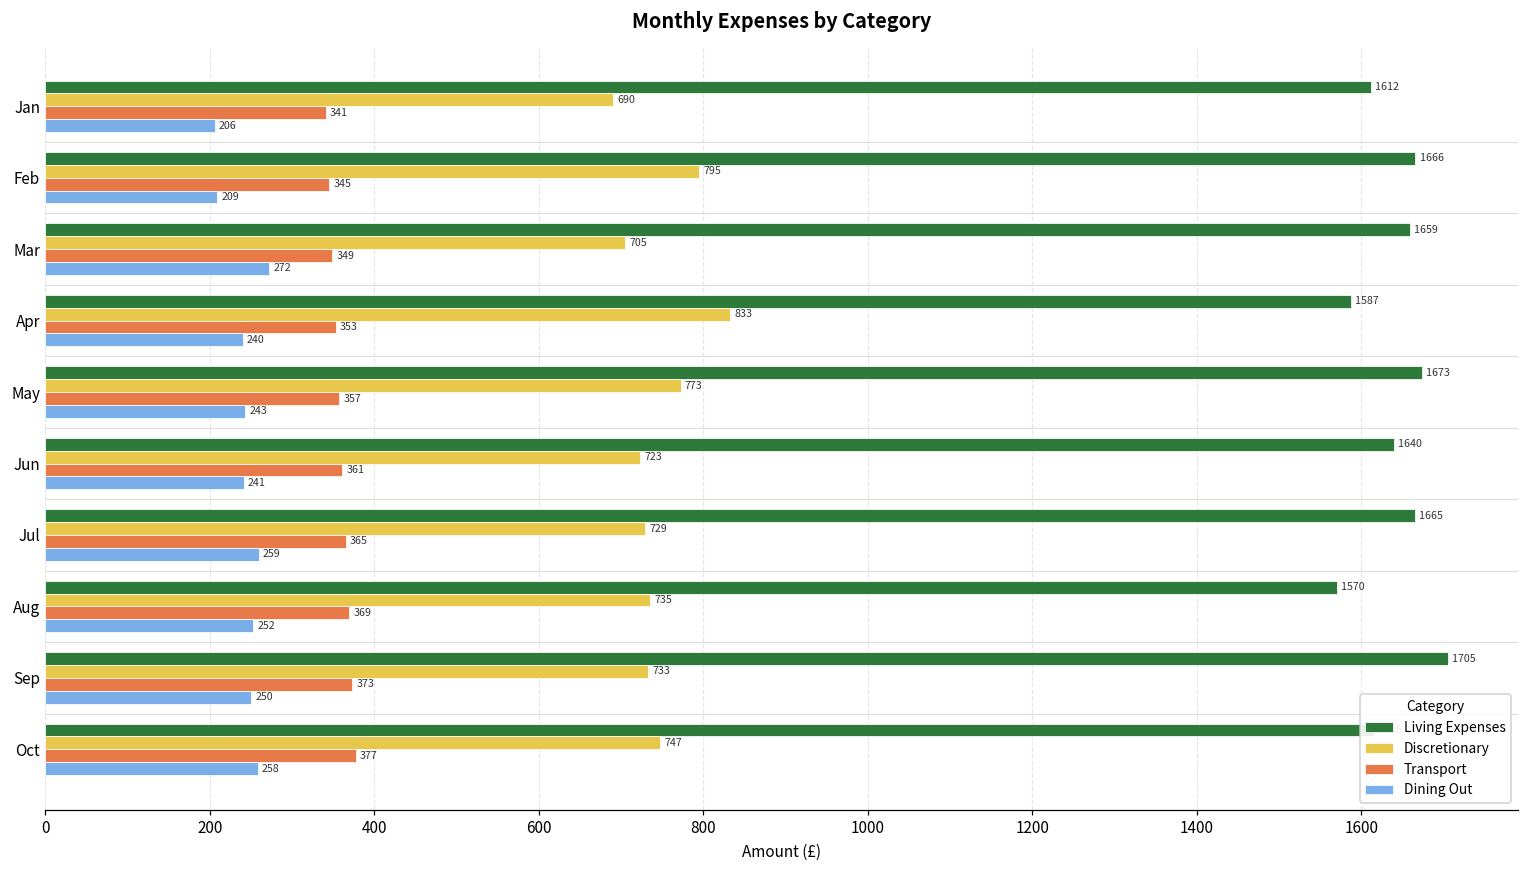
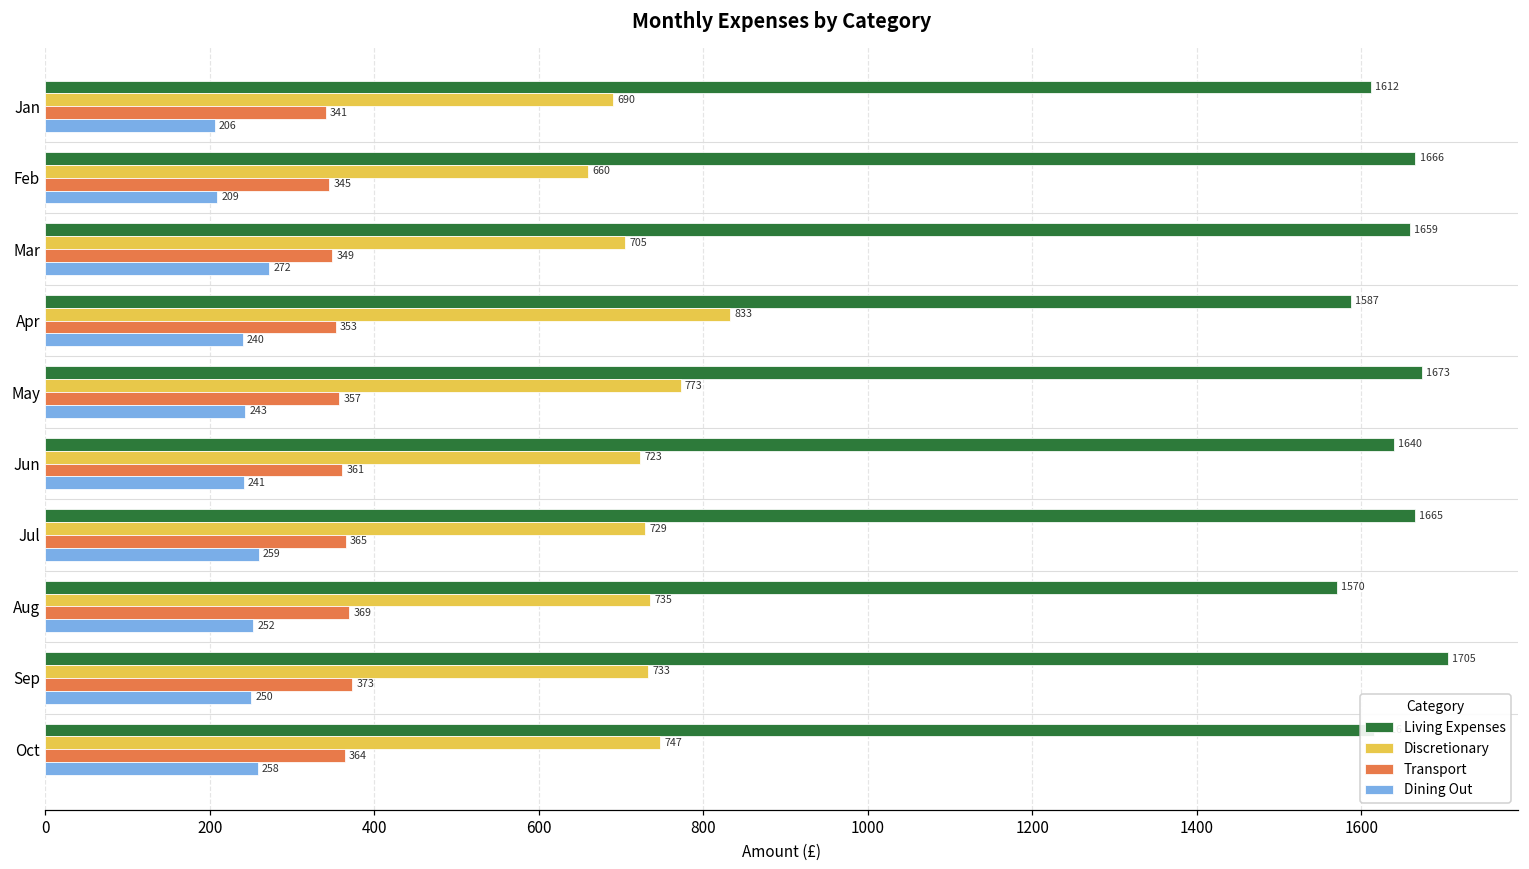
  {
    "Living Expenses": {
      "Jan": 1612,
      "Feb": 1666,
      "Mar": 1659,
      "Apr": 1587,
      "May": 1673,
      "Jun": 1640,
      "Jul": 1665,
      "Aug": 1570,
      "Sep": 1705
    },
    "Discretionary": {
      "Jan": 690,
-     "Feb": 795,
+     "Feb": 660,
      "Mar": 705,
      "Apr": 833,
      "May": 773,
      "Jun": 723,
      "Jul": 729,
      "Aug": 735,
      "Sep": 733,
      "Oct": 747
    },
    "Transport": {
      "Jan": 341,
      "Feb": 345,
      "Mar": 349,
      "Apr": 353,
      "May": 357,
      "Jun": 361,
      "Jul": 365,
      "Aug": 369,
      "Sep": 373,
-     "Oct": 377
+     "Oct": 364
    },
    "Dining Out": {
      "Jan": 206,
      "Feb": 209,
      "Mar": 272,
      "Apr": 240,
      "May": 243,
      "Jun": 241,
      "Jul": 259,
      "Aug": 252,
      "Sep": 250,
      "Oct": 258
    }
  }
